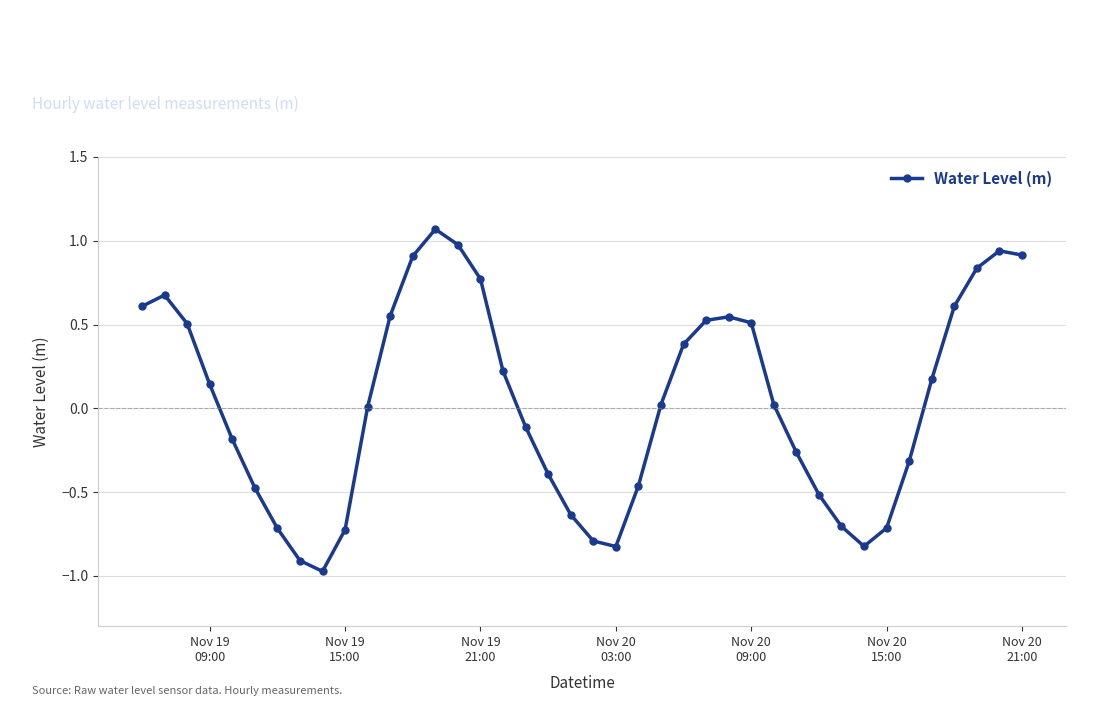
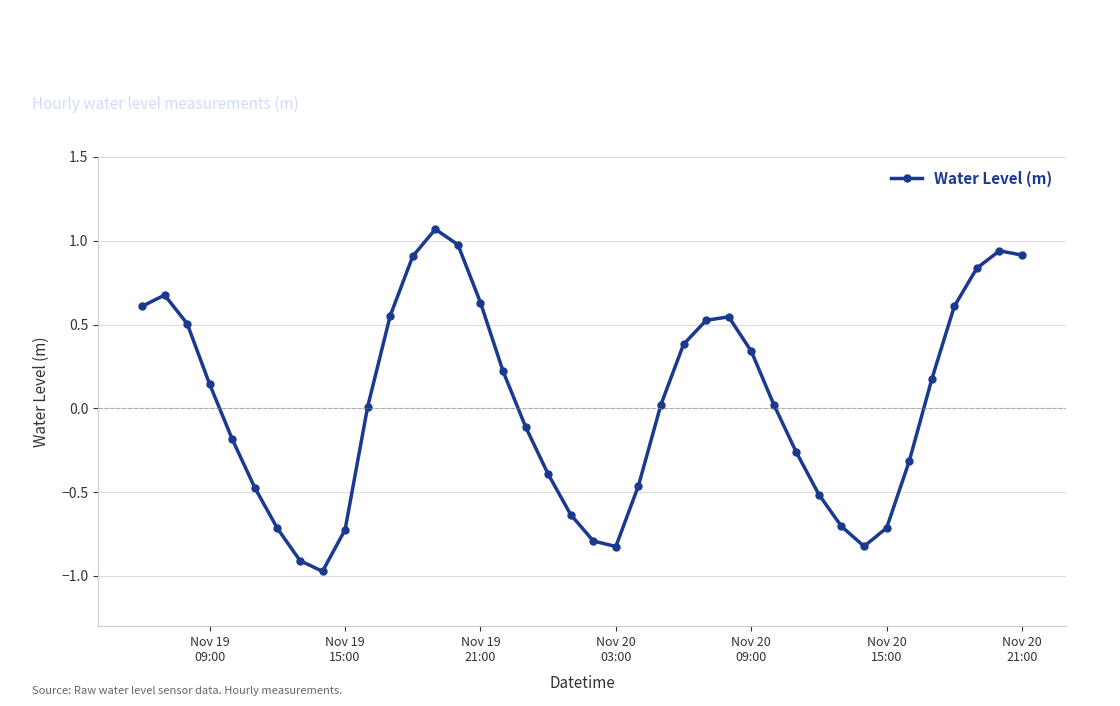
  {
    "Nov 19 09:00": 0.14,
    "Nov 19 15:00": -0.73,
-   "Nov 19 21:00": 0.77,
+   "Nov 19 21:00": 0.63,
    "Nov 20 03:00": -0.83,
-   "Nov 20 09:00": 0.51,
+   "Nov 20 09:00": 0.34,
    "Nov 20 15:00": -0.71,
    "Nov 20 21:00": 0.91
  }
